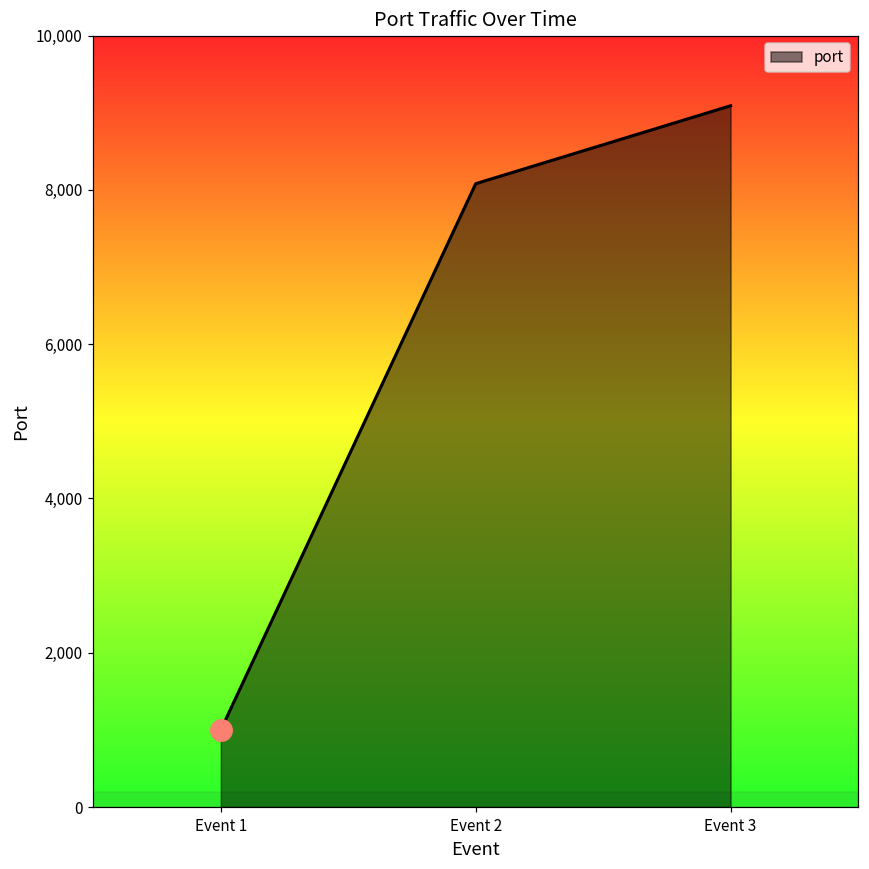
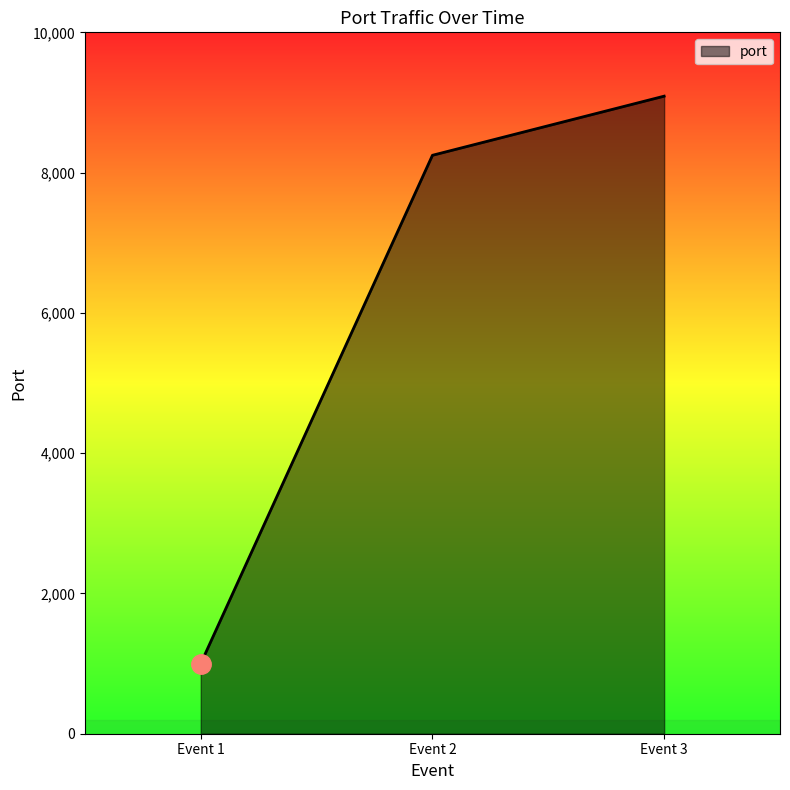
  {
    "port": {
-     "Event 2": "8,100",
+     "Event 2": "8,200",
      "Event 3": "9,100"
    }
  }
